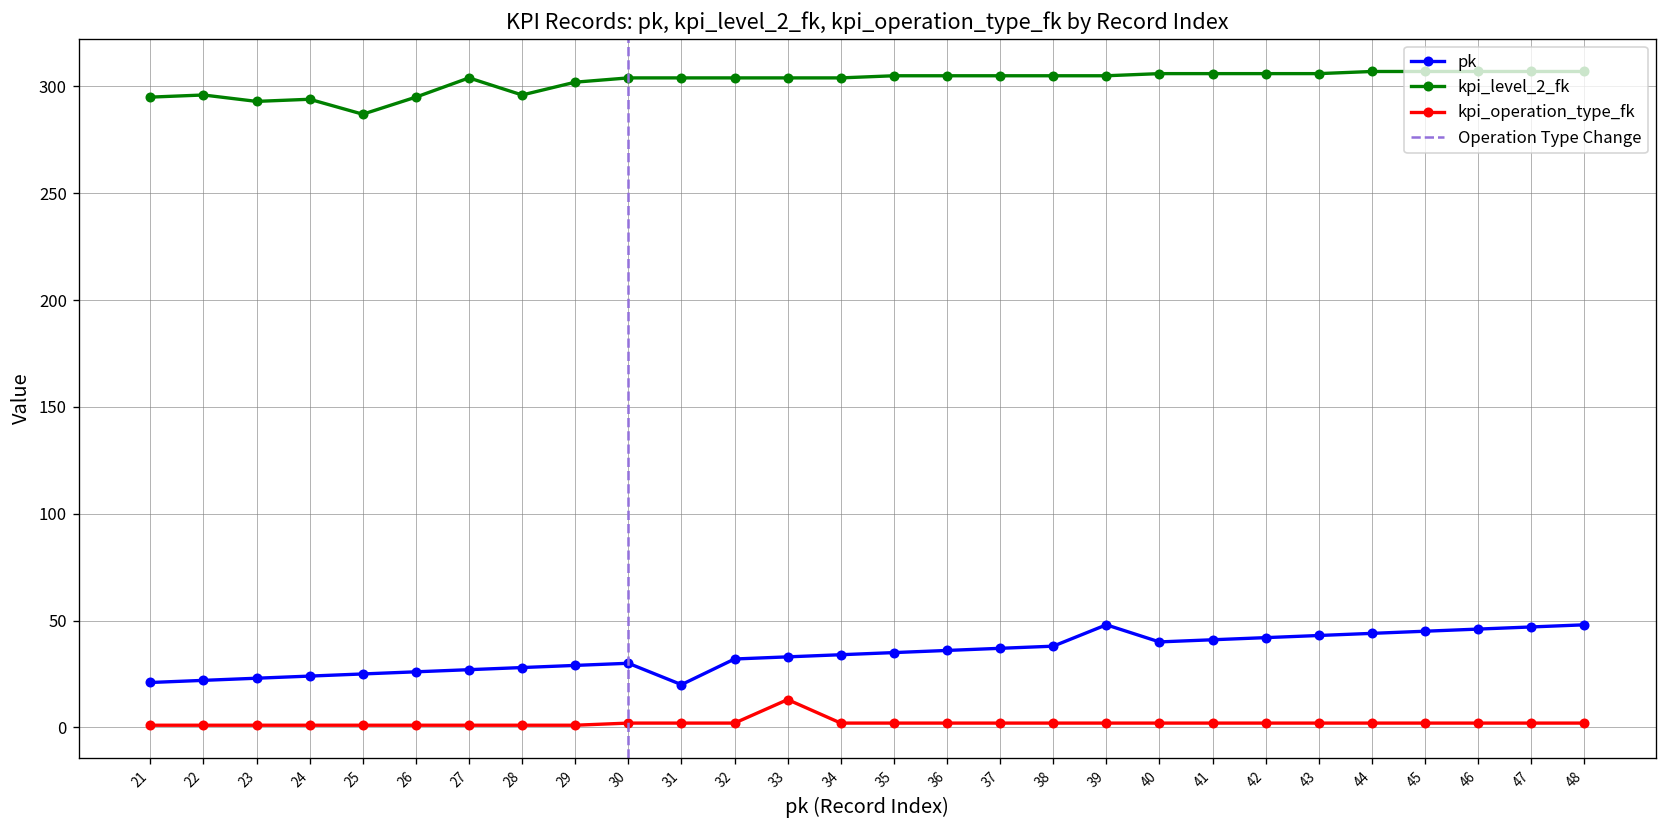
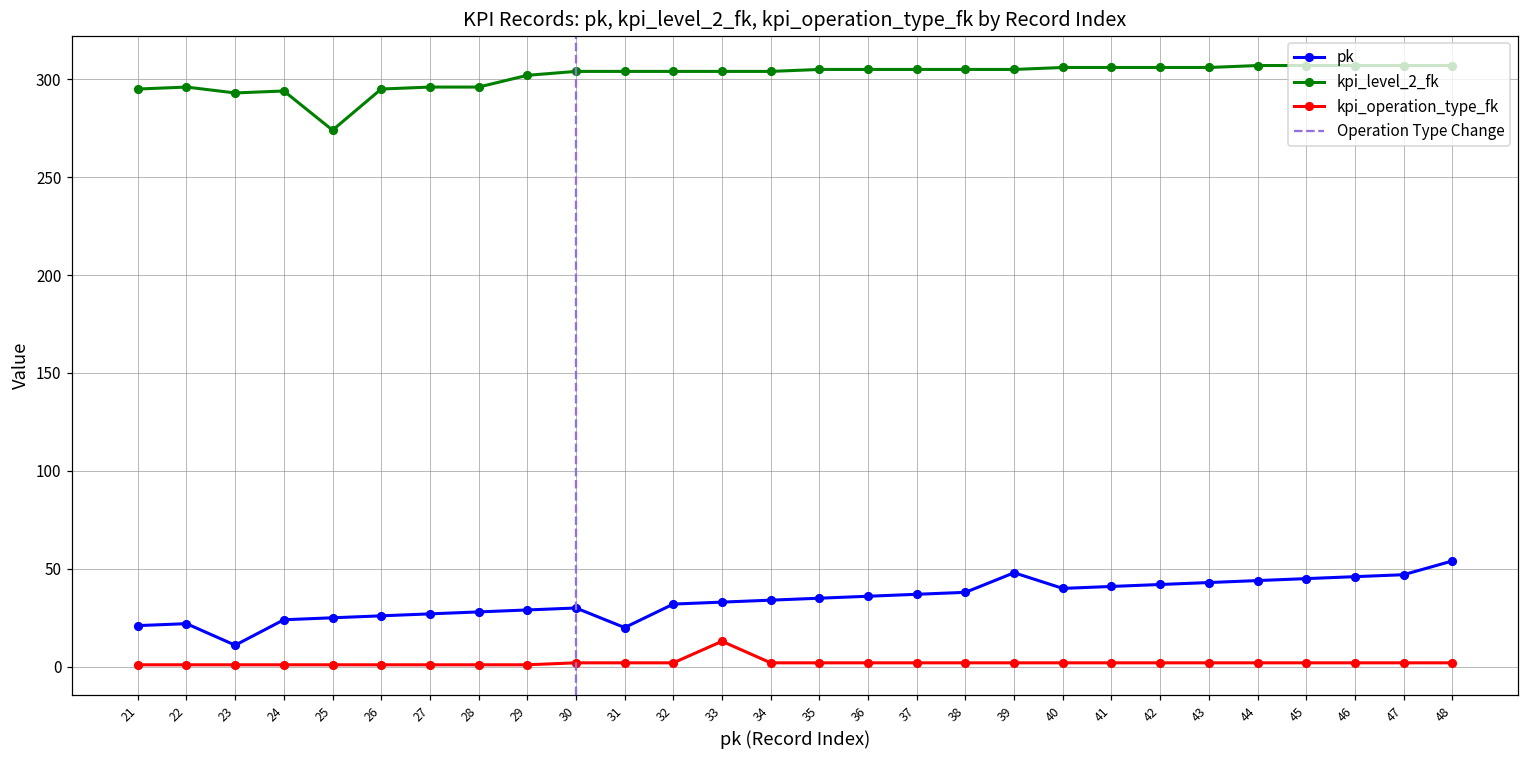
  {
    "pk": {
      "21": 21,
      "22": 22,
-     "23": 23,
+     "23": 11,
      "24": 24,
      "25": 25,
      "26": 26,
      "27": 27,
      "28": 28,
      "29": 29,
      "30": 30,
      "31": 20,
      "32": 32,
      "33": 33,
      "34": 34,
      "35": 35,
      "36": 36,
      "37": 37,
      "38": 38,
      "39": 48,
      "40": 40,
      "41": 41,
      "42": 42,
      "43": 43,
      "44": 44,
      "45": 45,
      "46": 46,
      "47": 47,
-     "48": 48
+     "48": 54
    },
    "kpi_level_2_fk": {
      "21": 295,
      "22": 296,
      "23": 293,
      "24": 294,
-     "25": 287,
+     "25": 274,
      "26": 295,
-     "27": 304,
+     "27": 296,
      "28": 296,
      "29": 302,
      "30": 304,
      "31": 304,
      "32": 304,
      "33": 304,
      "34": 304,
      "35": 305,
      "36": 305,
      "37": 305,
      "38": 305,
      "39": 305,
      "40": 306,
      "41": 306,
      "42": 306,
      "43": 306,
      "44": 307
    },
    "kpi_operation_type_fk": {
      "21": 1,
      "22": 1,
      "23": 1,
      "24": 1,
      "25": 1,
      "26": 1,
      "27": 1,
      "28": 1,
      "29": 1,
      "30": 2,
      "31": 2,
      "32": 2,
      "33": 13,
      "34": 2,
      "35": 2,
      "36": 2,
      "37": 2,
      "38": 2,
      "39": 2,
      "40": 2,
      "41": 2,
      "42": 2,
      "43": 2,
      "44": 2,
      "45": 2,
      "46": 2,
      "47": 2,
      "48": 2
    }
  }
